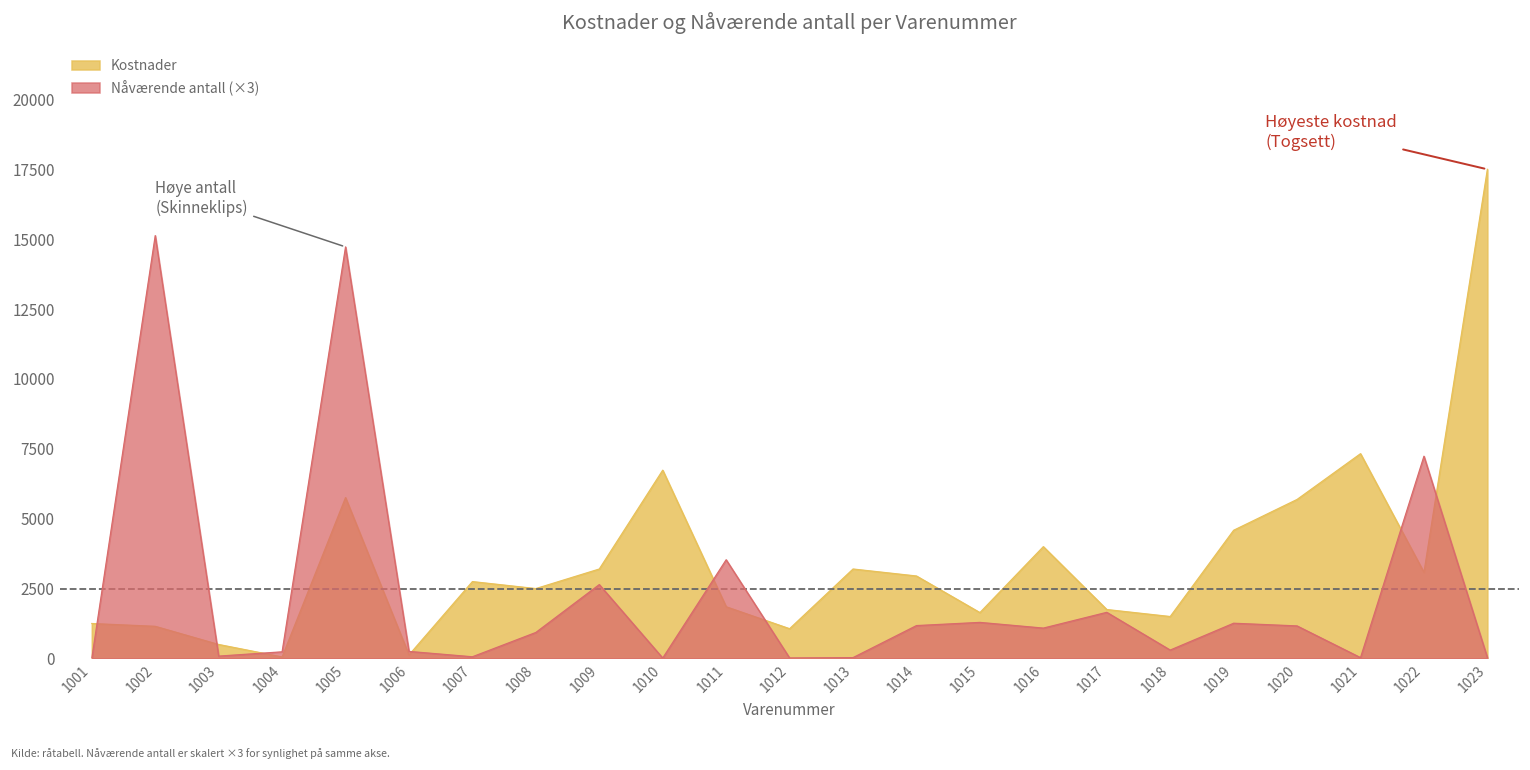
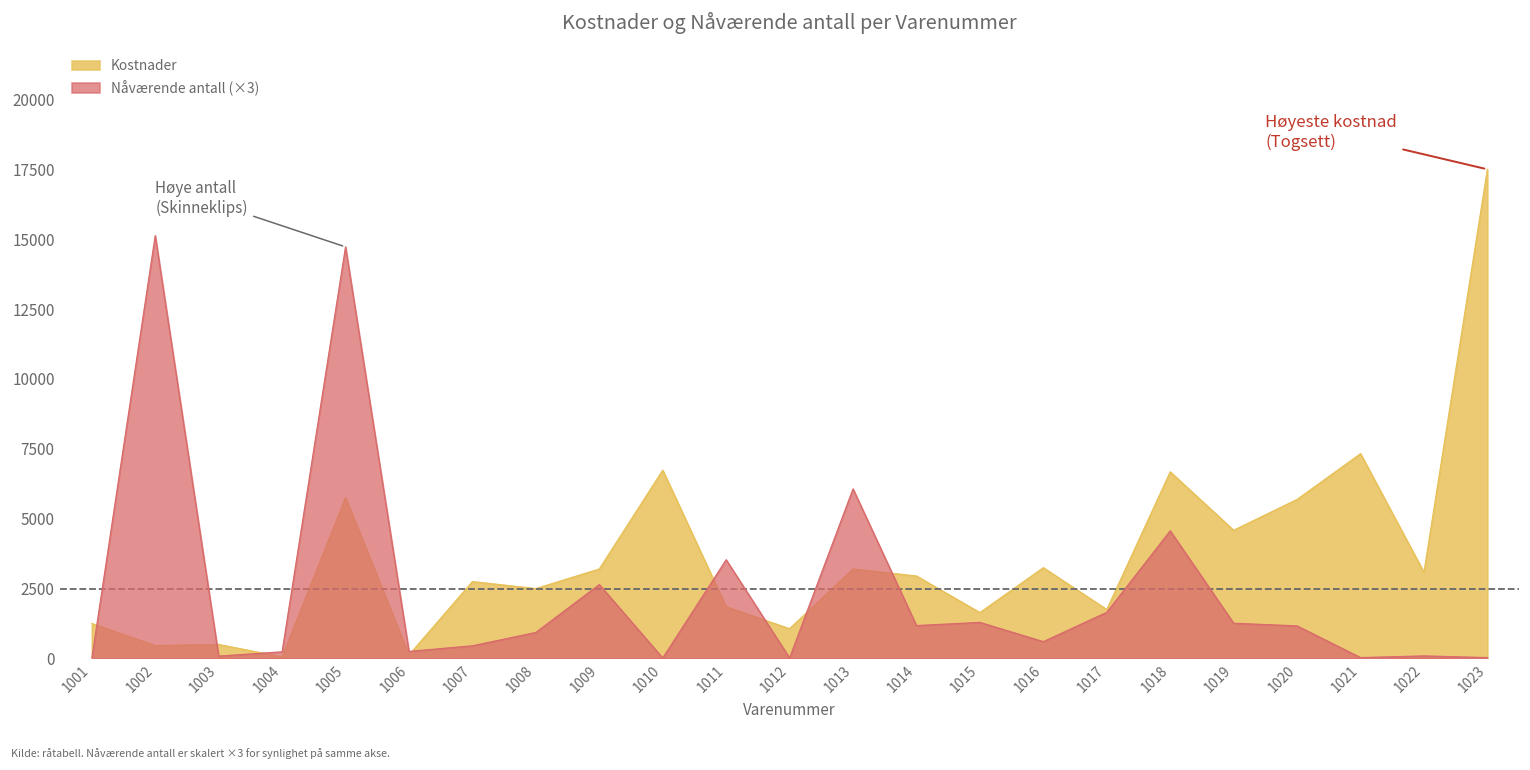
  {
    "Kostnader": {
      "1001": 1300,
-     "1002": 1200,
+     "1002": 500,
      "1003": 500,
      "1004": 100,
      "1005": 5800,
      "1006": 100,
      "1007": 2800,
      "1008": 2500,
      "1009": 3200,
      "1010": 6700,
      "1011": 1900,
      "1012": 1100,
      "1013": 3200,
      "1014": 3000,
      "1015": 1600,
-     "1016": 4000,
+     "1016": 3200,
      "1017": 1800,
-     "1018": 1500,
+     "1018": 6700,
      "1019": 4600,
      "1020": 5700,
      "1021": 7300,
      "1022": 3100,
      "1023": 17500
    },
    "Nåværende antall (×3)": {
      "1001": 0,
      "1002": 15100,
      "1003": 100,
      "1004": 200,
      "1005": 14700,
      "1006": 300,
-     "1007": 100,
+     "1007": 500,
      "1008": 900,
      "1009": 2600,
      "1010": 0,
      "1011": 3500,
      "1012": 0,
-     "1013": 0,
+     "1013": 6100,
      "1014": 1200,
      "1015": 1300,
-     "1016": 1100,
+     "1016": 600,
      "1017": 1700,
-     "1018": 300,
+     "1018": 4600,
      "1019": 1300,
      "1020": 1200,
      "1021": 0,
-     "1022": 7200,
+     "1022": 100,
      "1023": 0
    }
  }
